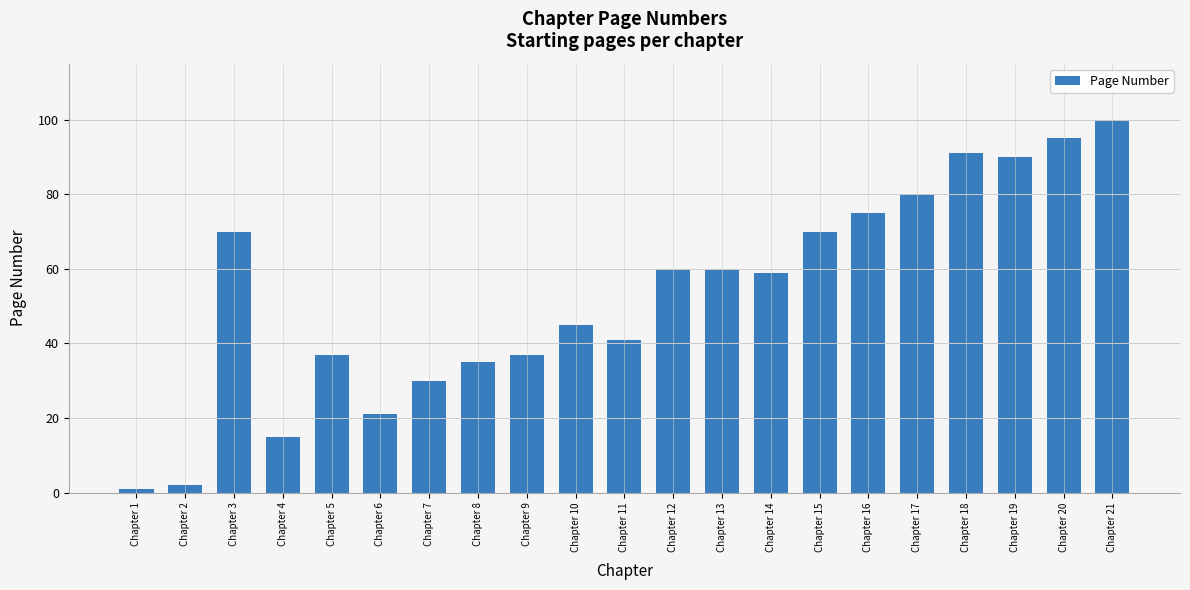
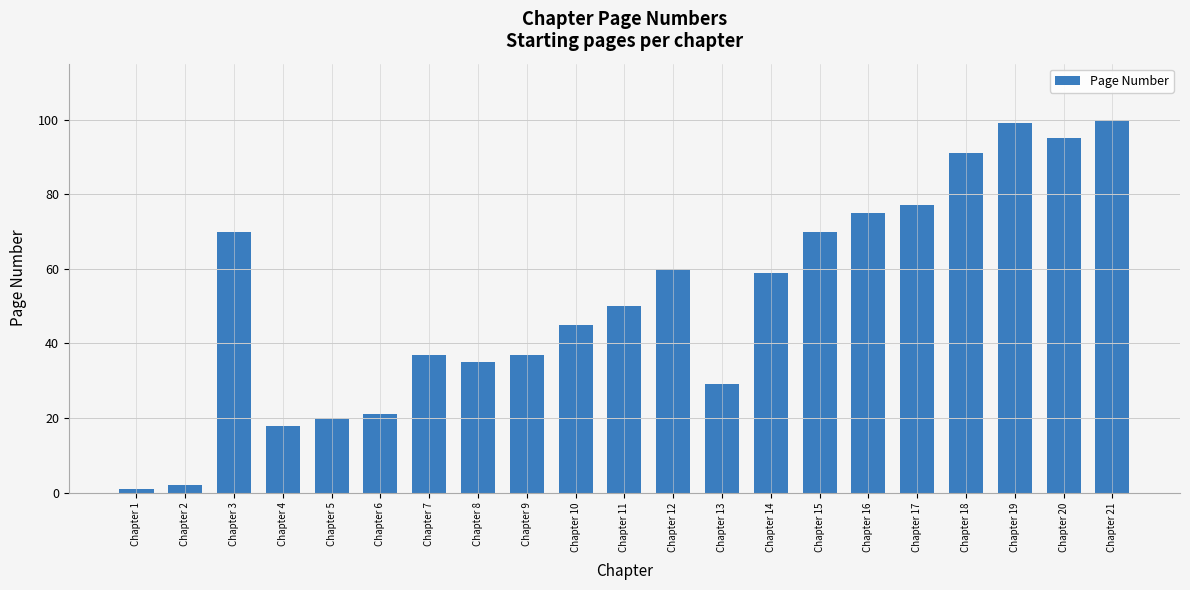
  {
    "Chapter 1": 1,
    "Chapter 2": 2,
    "Chapter 3": 70,
-   "Chapter 4": 15,
-   "Chapter 5": 37,
+   "Chapter 4": 18,
+   "Chapter 5": 20,
    "Chapter 6": 21,
-   "Chapter 7": 30,
+   "Chapter 7": 37,
    "Chapter 8": 35,
    "Chapter 9": 37,
    "Chapter 10": 45,
-   "Chapter 11": 41,
+   "Chapter 11": 50,
    "Chapter 12": 60,
-   "Chapter 13": 60,
+   "Chapter 13": 29,
    "Chapter 14": 59,
    "Chapter 15": 70,
    "Chapter 16": 75,
-   "Chapter 17": 80,
+   "Chapter 17": 77,
    "Chapter 18": 91,
-   "Chapter 19": 90,
+   "Chapter 19": 99,
    "Chapter 20": 95,
    "Chapter 21": 100
  }
